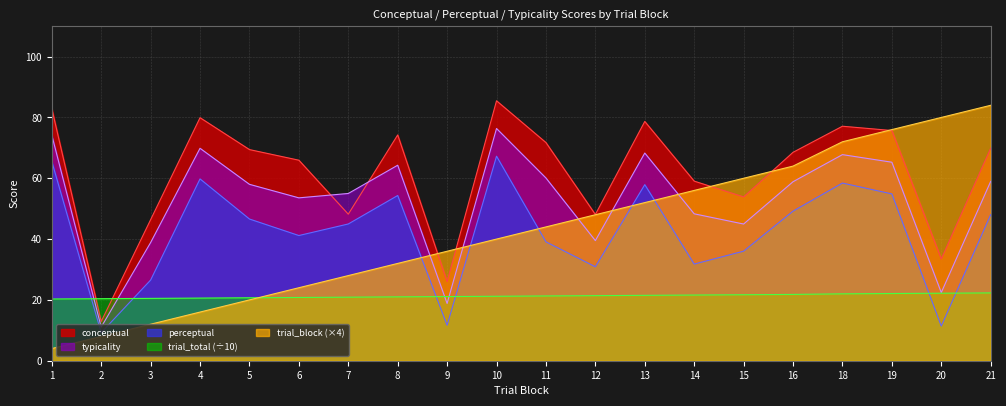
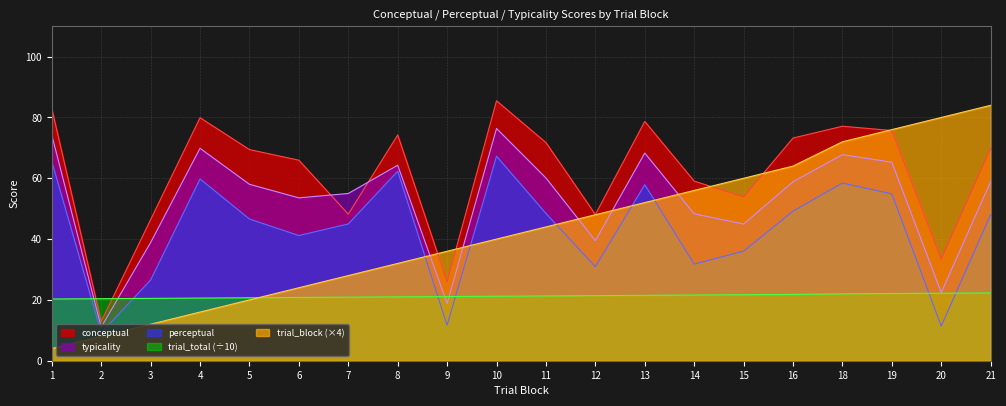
  {
    "conceptual": {
      "1": 83,
      "2": 13,
      "3": 46,
      "4": 80,
      "5": 69,
      "6": 66,
      "7": 48,
      "8": 74,
      "9": 26,
      "10": 85,
      "11": 72,
      "13": 79,
      "14": 59,
      "15": 54,
-     "16": 69,
+     "16": 73,
      "18": 77,
      "20": 33,
      "21": 70
    },
    "typicality": {
      "1": 74,
      "3": 39,
      "4": 70,
      "5": 58,
      "6": 54,
      "7": 55,
      "8": 64,
      "9": 19,
      "10": 76,
      "11": 60,
      "12": 40,
      "13": 68,
      "14": 48,
      "15": 45,
      "16": 59,
      "18": 68,
      "19": 65,
      "21": 59
    },
    "perceptual": {
      "1": 66,
      "3": 27,
      "4": 60,
      "5": 47,
      "6": 41,
      "7": 45,
-     "8": 54,
+     "8": 62,
      "9": 12,
      "10": 67,
-     "11": 39,
+     "11": 48,
      "12": 31,
      "13": 58,
      "14": 32,
      "15": 36,
      "16": 49,
      "18": 58,
      "19": 55,
      "20": 11,
      "21": 48
    },
    "trial_total (÷10)": {
      "1": 20,
      "2": 20,
      "3": 21,
      "4": 21,
      "6": 21,
      "7": 21,
      "8": 21,
      "9": 21,
      "10": 21,
      "11": 21,
      "12": 21,
      "13": 22,
      "14": 22,
      "15": 22,
      "16": 22,
      "18": 22,
      "19": 22,
      "21": 22
    },
    "trial_block (×4)": {
      "1": 4,
      "3": 12,
      "4": 16,
      "6": 24,
      "7": 28,
      "8": 32,
      "9": 36,
      "10": 40,
      "11": 44,
      "13": 52,
      "14": 56,
      "15": 60,
      "16": 64,
      "18": 72,
      "20": 80,
      "21": 84
    }
  }
